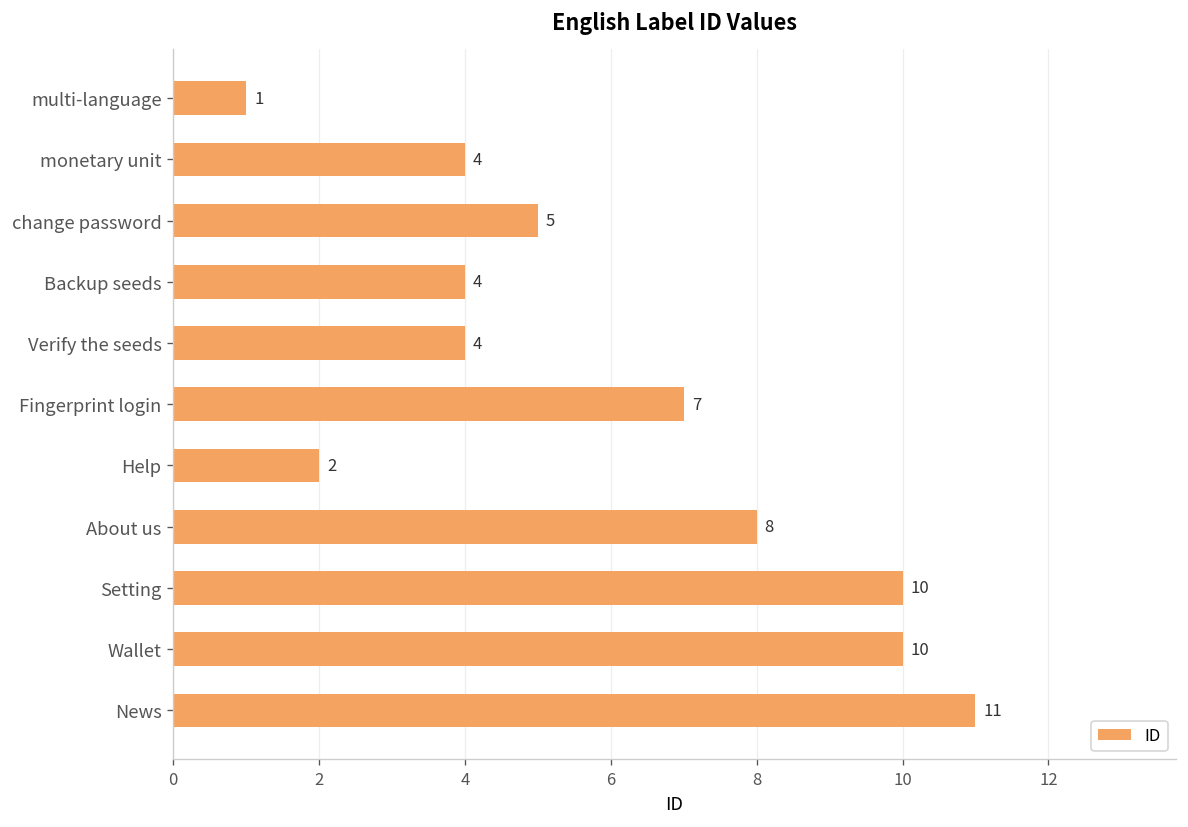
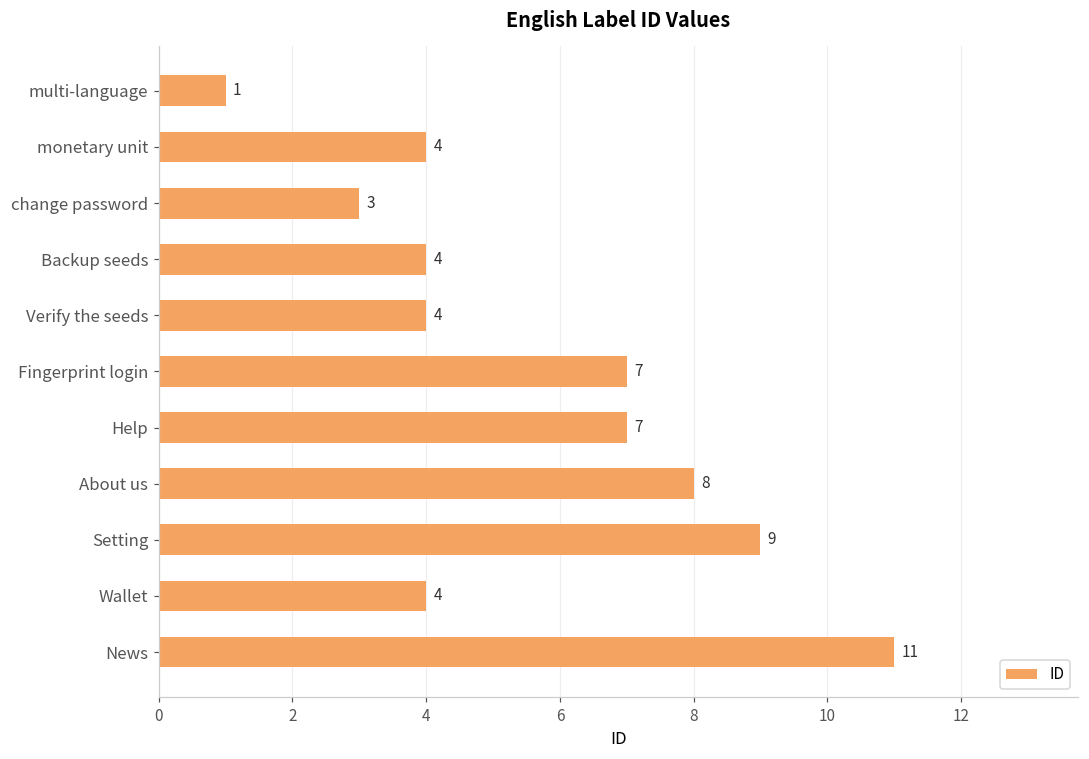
  {
    "multi-language": 1,
    "monetary unit": 4,
-   "change password": 5,
+   "change password": 3,
    "Backup seeds": 4,
    "Verify the seeds": 4,
    "Fingerprint login": 7,
-   "Help": 2,
+   "Help": 7,
    "About us": 8,
-   "Setting": 10,
-   "Wallet": 10,
+   "Setting": 9,
+   "Wallet": 4,
    "News": 11
  }
